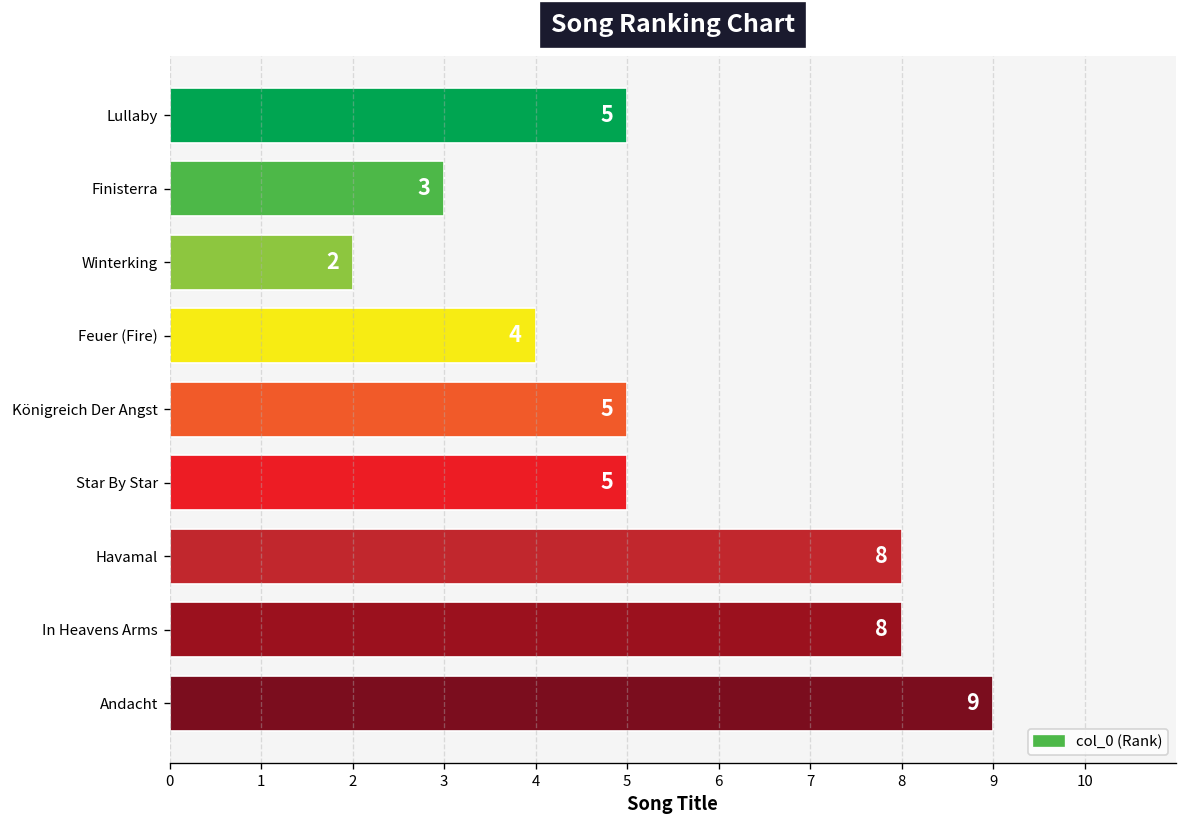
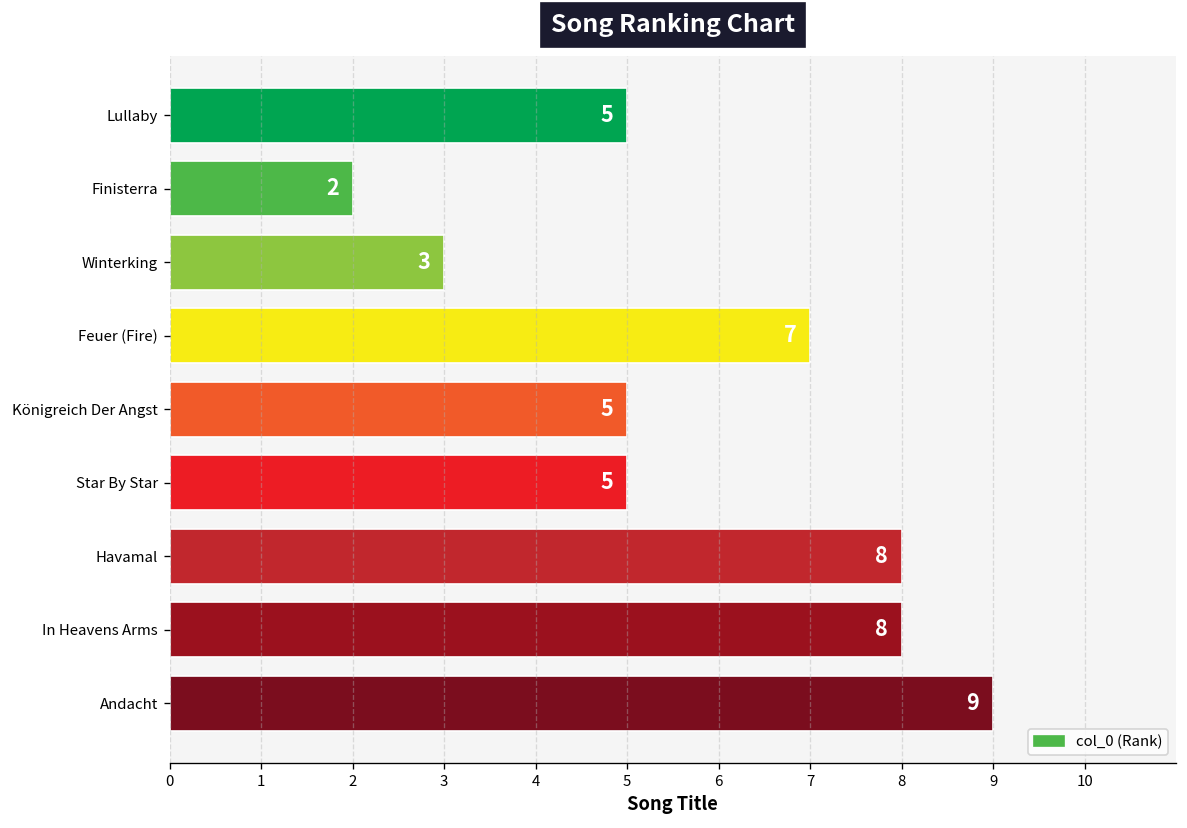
  {
    "Lullaby": 5,
-   "Finisterra": 3,
-   "Winterking": 2,
-   "Feuer (Fire)": 4,
+   "Finisterra": 2,
+   "Winterking": 3,
+   "Feuer (Fire)": 7,
    "Königreich Der Angst": 5,
    "Star By Star": 5,
    "Havamal": 8,
    "In Heavens Arms": 8,
    "Andacht": 9
  }
